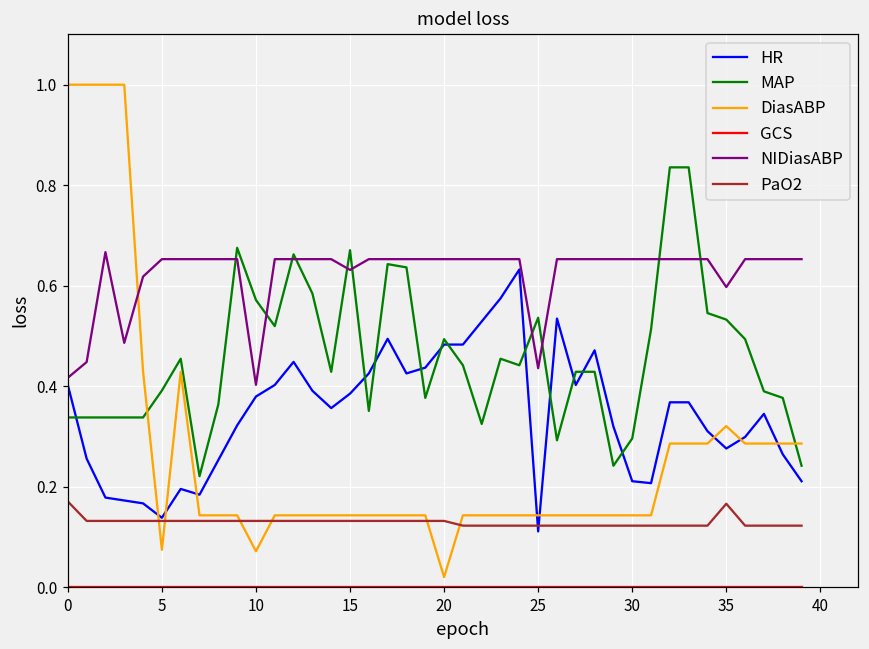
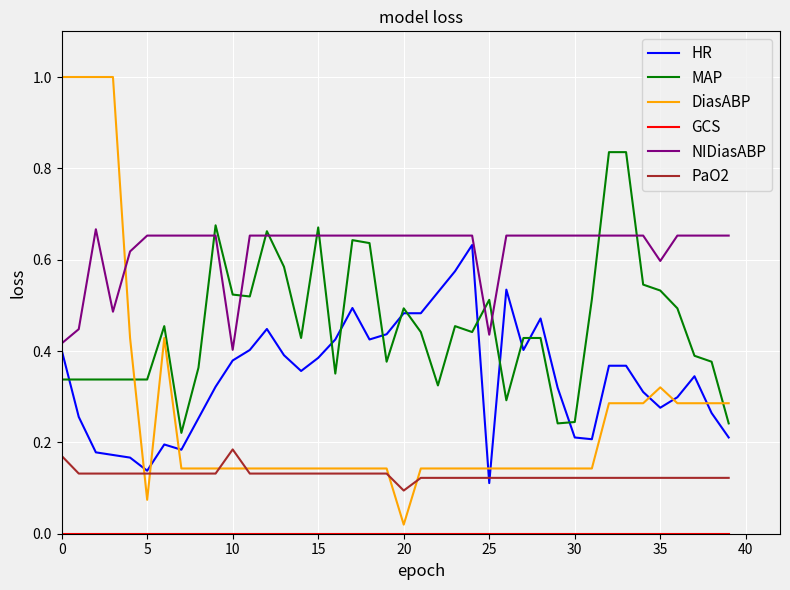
  {
    "HR": {
      "0": 0.40,
      "5": 0.14,
      "10": 0.38,
      "15": 0.39,
      "20": 0.48,
      "25": 0.11,
      "30": 0.21,
      "35": 0.28
    },
    "MAP": {
      "0": 0.34,
-     "5": 0.39,
-     "10": 0.57,
+     "5": 0.34,
+     "10": 0.52,
      "15": 0.67,
      "20": 0.49,
-     "25": 0.54,
-     "30": 0.30,
+     "25": 0.51,
+     "30": 0.24,
      "35": 0.53
    },
    "DiasABP": {
      "0": 1.00,
      "5": 0.07,
-     "10": 0.07,
+     "10": 0.14,
      "15": 0.14,
      "20": 0.02,
      "25": 0.14,
      "30": 0.14,
      "35": 0.32
    },
    "GCS": {
      "0": 0.00,
      "5": 0.00,
      "10": 0.00,
      "15": 0.00,
      "20": 0.00,
      "25": 0.00,
      "30": 0.00,
      "35": 0.00
    },
    "NIDiasABP": {
      "0": 0.42,
      "5": 0.65,
      "10": 0.40,
-     "15": 0.63,
+     "15": 0.65,
      "20": 0.65,
      "25": 0.44,
      "30": 0.65,
      "35": 0.60
    },
    "PaO2": {
      "0": 0.17,
      "5": 0.13,
-     "10": 0.13,
+     "10": 0.18,
      "15": 0.13,
-     "20": 0.13,
+     "20": 0.09,
      "25": 0.12,
      "30": 0.12,
-     "35": 0.17
+     "35": 0.12
    }
  }
